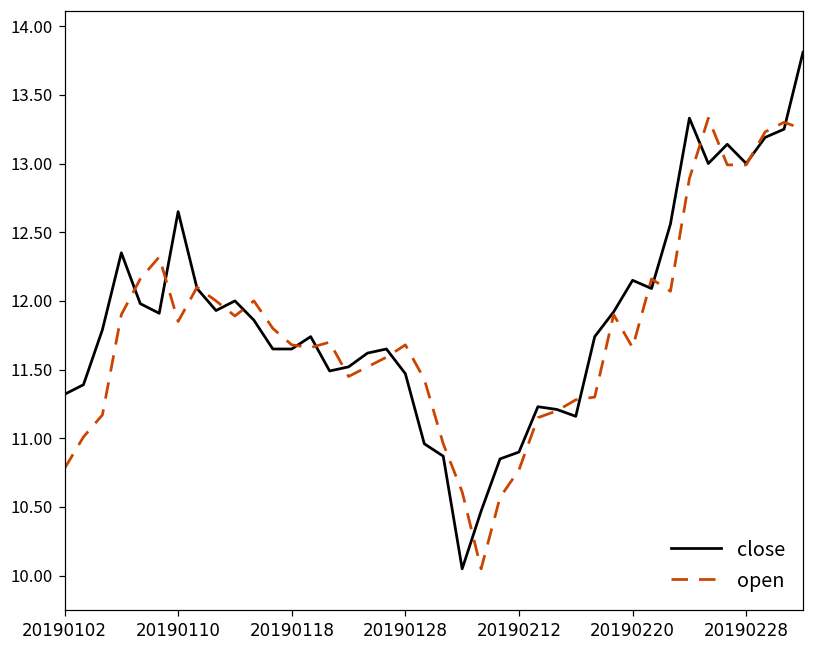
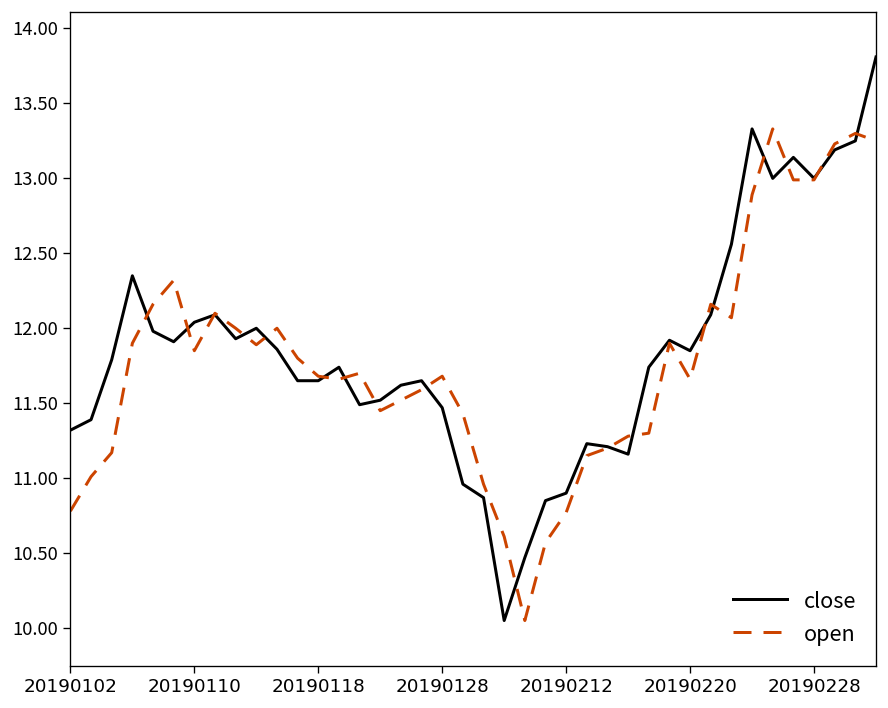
  {
    "close": {
      "20190102": 11.32,
-     "20190110": 12.65,
+     "20190110": 12.04,
      "20190118": 11.65,
      "20190128": 11.47,
      "20190212": 10.90,
-     "20190220": 12.15
+     "20190220": 11.85
    },
    "open": {
      "20190102": 10.78,
      "20190110": 11.85,
      "20190118": 11.68,
      "20190128": 11.68,
      "20190212": 10.77,
      "20190220": 11.66
    }
  }
